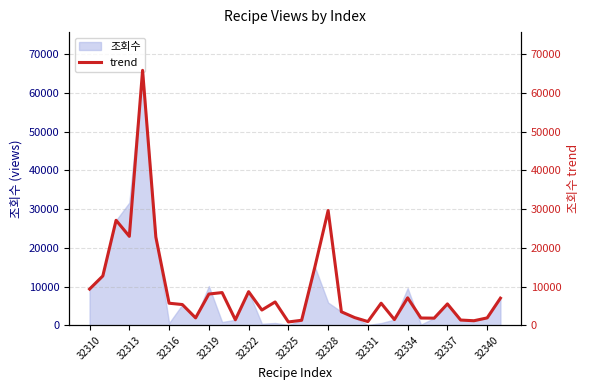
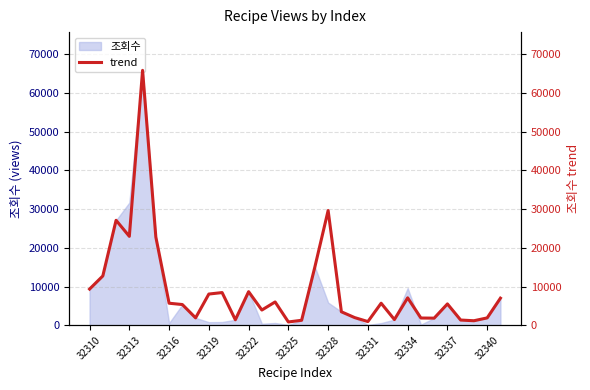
  {
    "조회수": {
      "32310": 9000,
      "32313": 32000,
-     "32319": 10000,
+     "32319": 1000,
      "32322": 9000,
      "32328": 6000,
      "32334": 10000,
      "32337": 6000,
      "32340": 2000
    },
    "trend": {
      "32310": 9000,
      "32313": 23000,
      "32316": 6000,
      "32319": 8000,
      "32322": 9000,
      "32325": 1000,
      "32328": 30000,
      "32331": 1000,
      "32334": 7000,
      "32337": 6000,
      "32340": 2000
    }
  }
